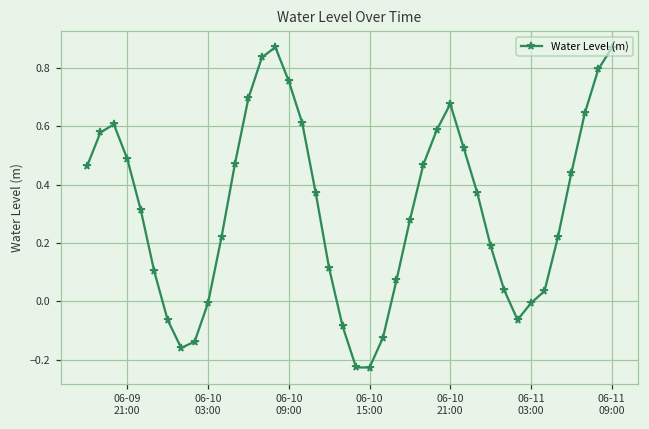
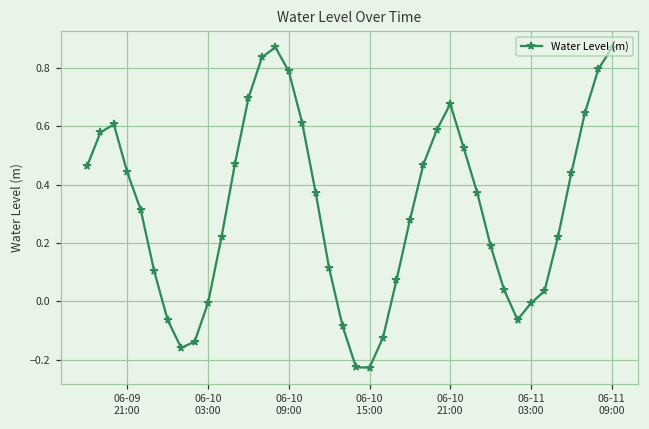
  {
-   "06-09 21:00": 0.49,
+   "06-09 21:00": 0.44,
    "06-10 03:00": 0.00,
-   "06-10 09:00": 0.75,
+   "06-10 09:00": 0.79,
    "06-10 15:00": -0.23,
    "06-10 21:00": 0.68,
    "06-11 03:00": -0.01
  }
